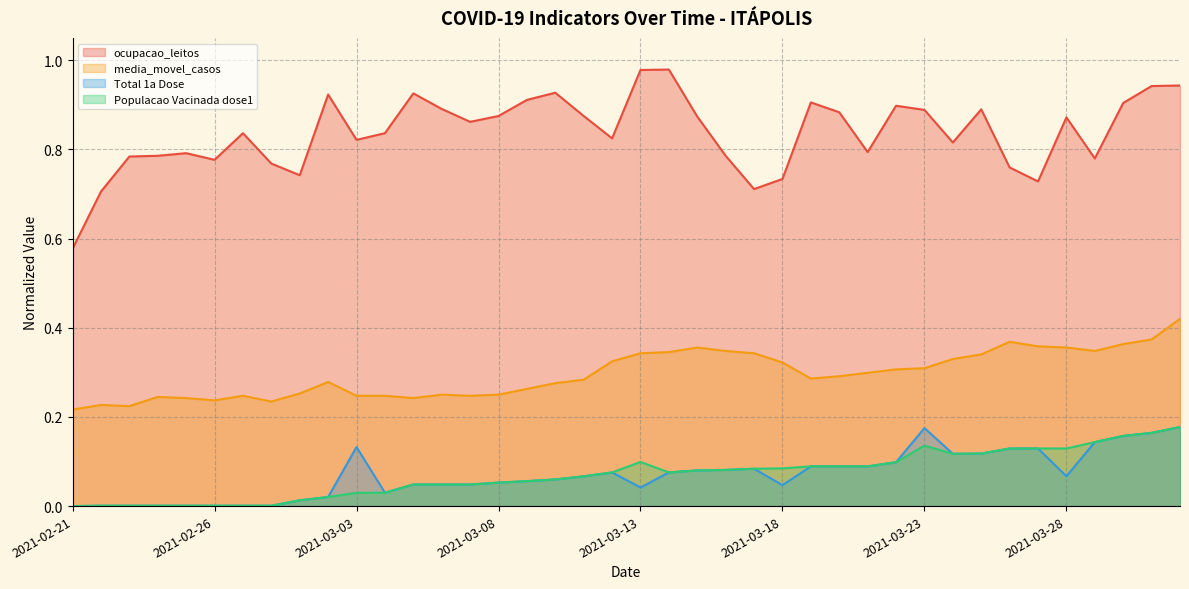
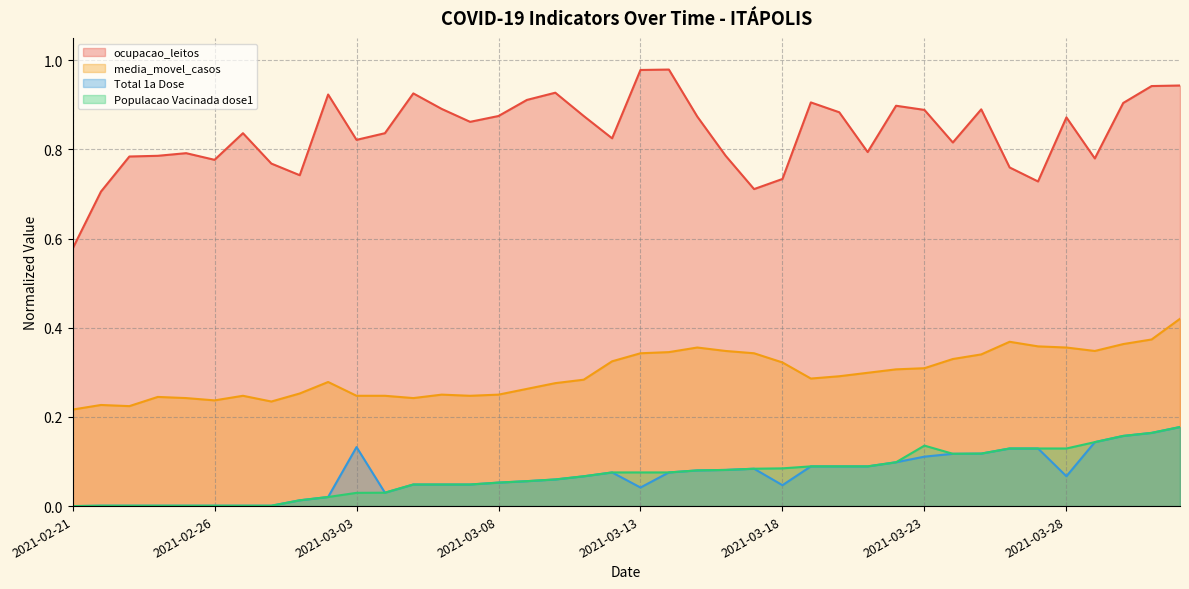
  {
    "Total 1a Dose": {
      "2021-03-03": 0.13,
      "2021-03-13": 0.04,
      "2021-03-18": 0.05,
-     "2021-03-23": 0.17,
+     "2021-03-23": 0.11,
      "2021-03-28": 0.07
    },
    "Populacao Vacinada dose1": {
      "2021-03-03": 0.03,
-     "2021-03-13": 0.10,
+     "2021-03-13": 0.08,
      "2021-03-18": 0.08,
      "2021-03-23": 0.14,
      "2021-03-28": 0.13
    }
  }
